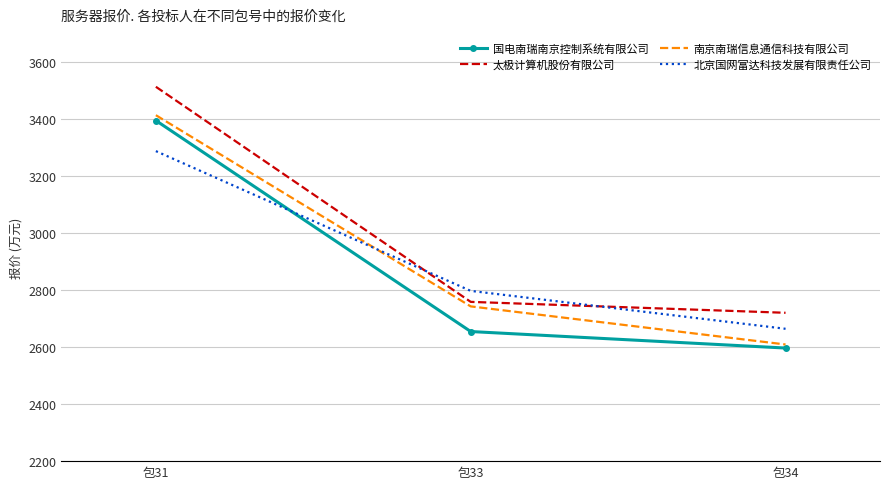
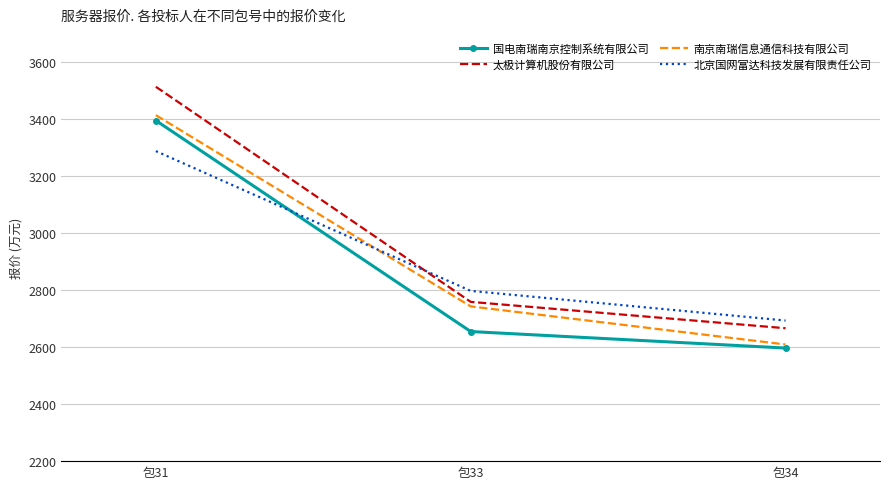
  {
    "国电南瑞南京控制系统有限公司": {
      "包31": 3400,
      "包33": 2660,
      "包34": 2600
    },
    "太极计算机股份有限公司": {
      "包31": 3510,
      "包33": 2760,
-     "包34": 2720
+     "包34": 2670
    },
    "南京南瑞信息通信科技有限公司": {
      "包31": 3410,
      "包33": 2740,
      "包34": 2610
    },
    "北京国网富达科技发展有限责任公司": {
      "包31": 3290,
      "包33": 2800,
-     "包34": 2660
+     "包34": 2690
    }
  }
